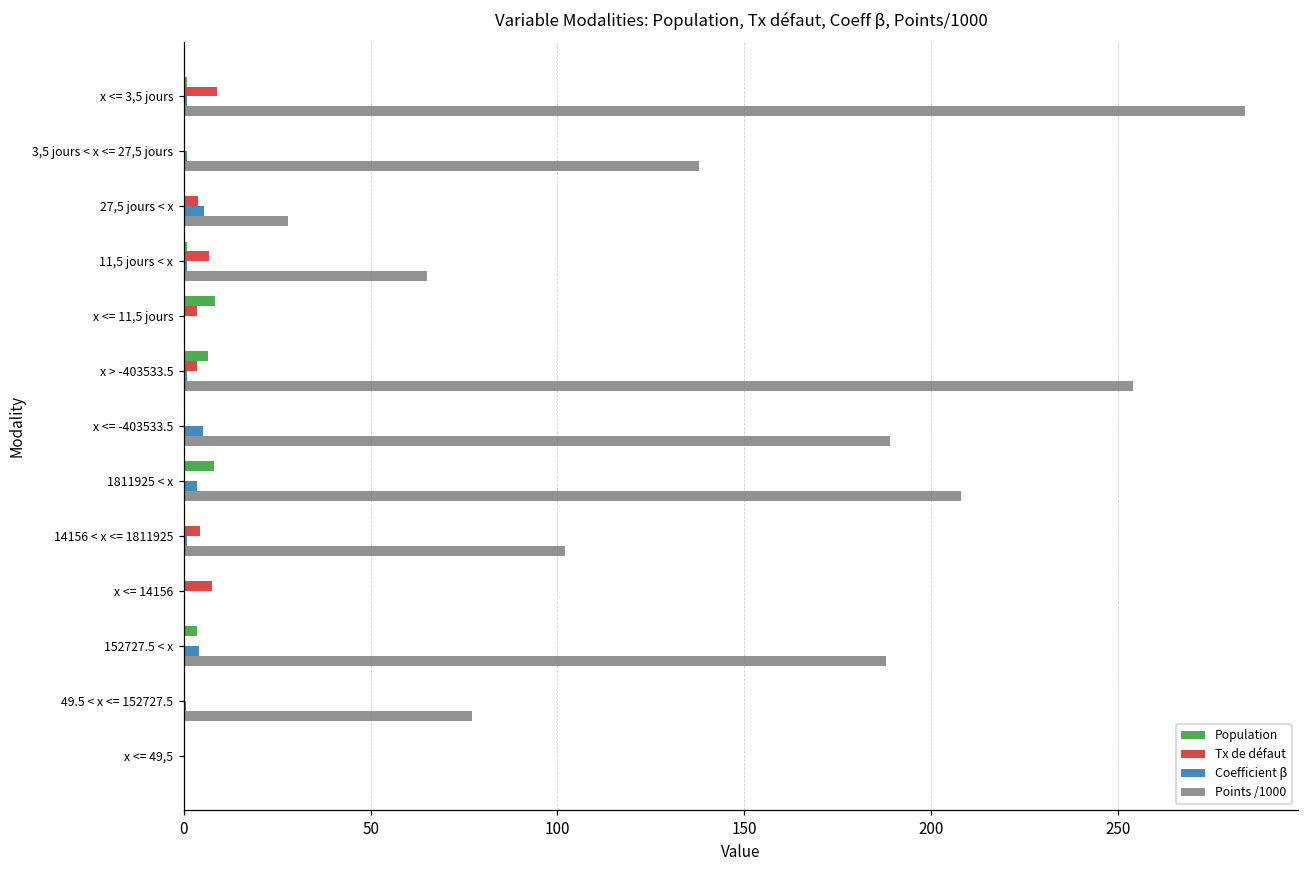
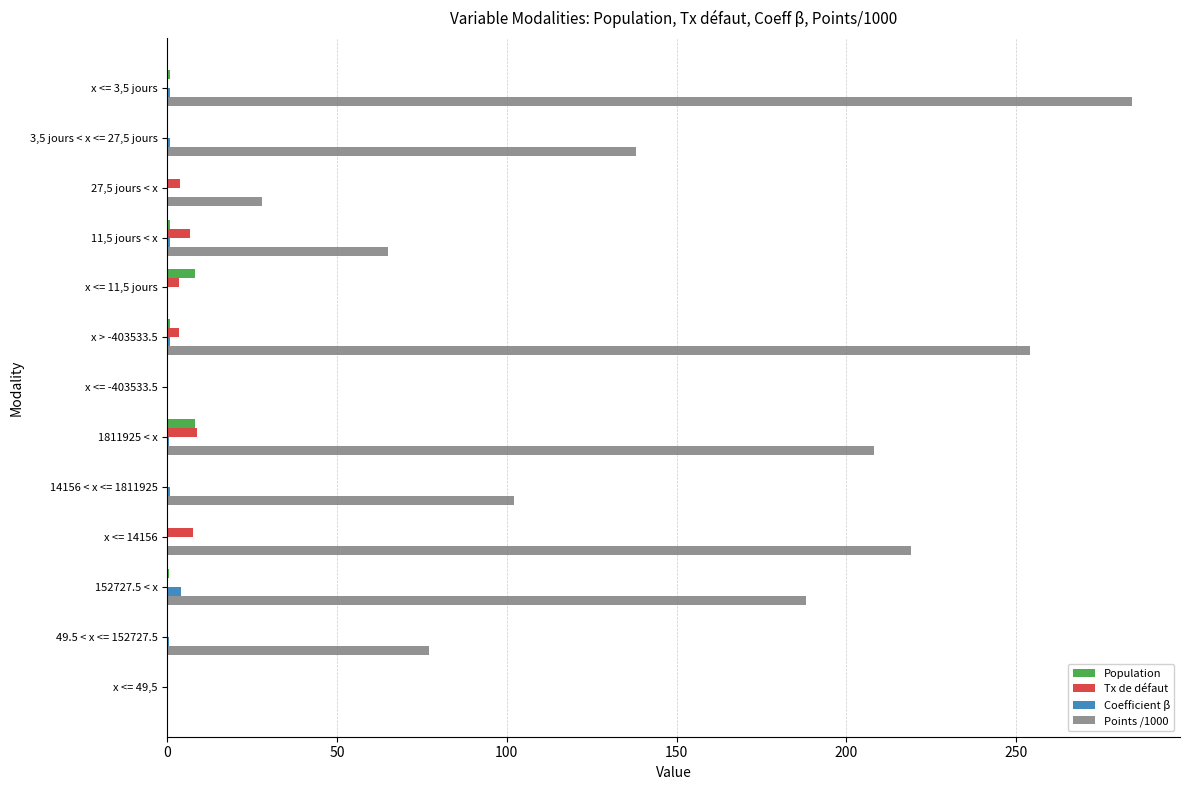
  {
    "Population": {
      "x <= 3,5 jours": 1,
      "11,5 jours < x": 1,
      "x <= 11,5 jours": 8,
-     "x > -403533.5": 6,
+     "x > -403533.5": 1,
      "1811925 < x": 8,
-     "152727.5 < x": 3
+     "152727.5 < x": 1
    },
    "Tx de défaut": {
-     "x <= 3,5 jours": 9,
+     "x <= 3,5 jours": 0,
      "27,5 jours < x": 4,
      "11,5 jours < x": 7,
      "x <= 11,5 jours": 4,
      "x > -403533.5": 4,
-     "1811925 < x": 0,
-     "14156 < x <= 1811925": 4,
+     "1811925 < x": 9,
+     "14156 < x <= 1811925": 0,
      "x <= 14156": 8
    },
    "Coefficient β": {
      "x <= 3,5 jours": 1,
      "3,5 jours < x <= 27,5 jours": 1,
-     "27,5 jours < x": 5,
+     "27,5 jours < x": 0,
      "11,5 jours < x": 1,
      "x <= 11,5 jours": 0,
      "x > -403533.5": 1,
-     "x <= -403533.5": 5,
-     "1811925 < x": 4,
+     "x <= -403533.5": 0,
+     "1811925 < x": 1,
      "x <= 14156": 0,
      "152727.5 < x": 4,
      "x <= 49,5": 0
    },
    "Points /1000": {
      "x <= 3,5 jours": 284,
      "3,5 jours < x <= 27,5 jours": 138,
      "27,5 jours < x": 28,
      "11,5 jours < x": 65,
      "x <= 11,5 jours": 0,
      "x > -403533.5": 254,
-     "x <= -403533.5": 189,
+     "x <= -403533.5": 0,
      "1811925 < x": 208,
      "14156 < x <= 1811925": 102,
-     "x <= 14156": 0,
+     "x <= 14156": 219,
      "152727.5 < x": 188,
      "49.5 < x <= 152727.5": 77,
      "x <= 49,5": 0
    }
  }
